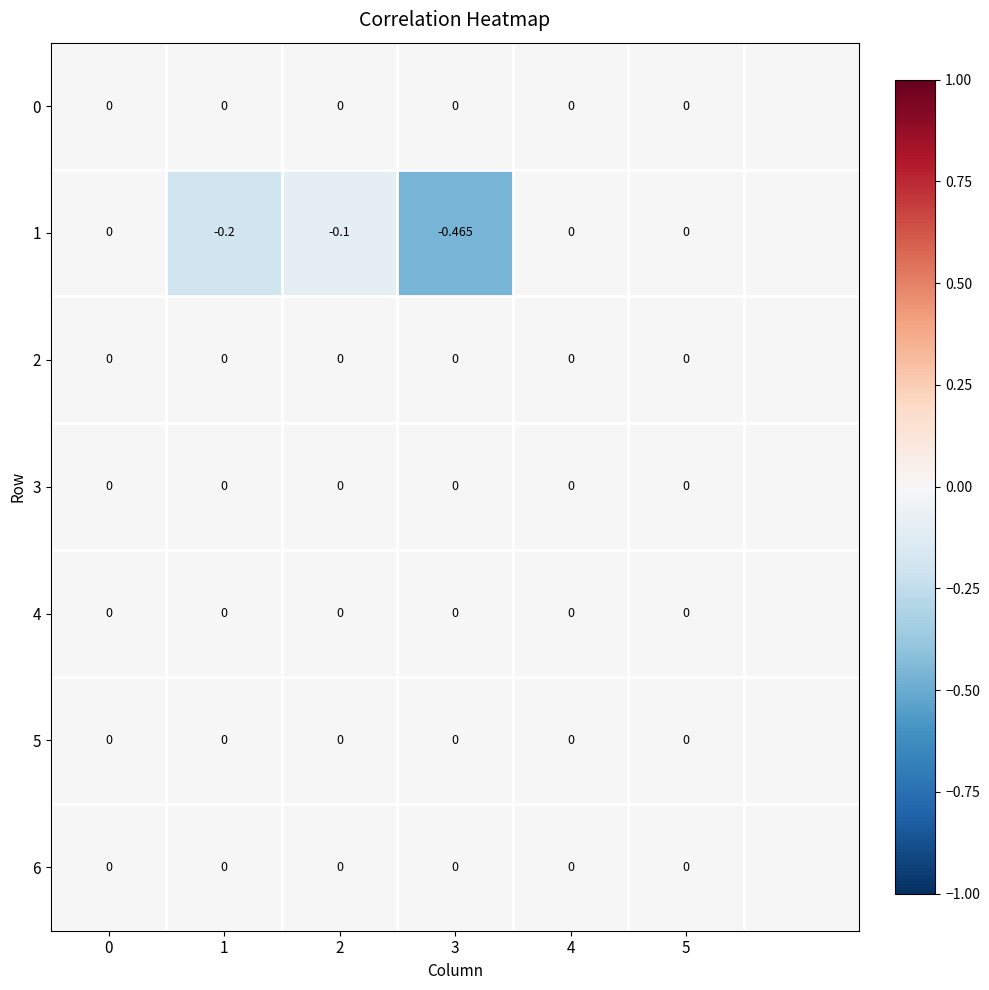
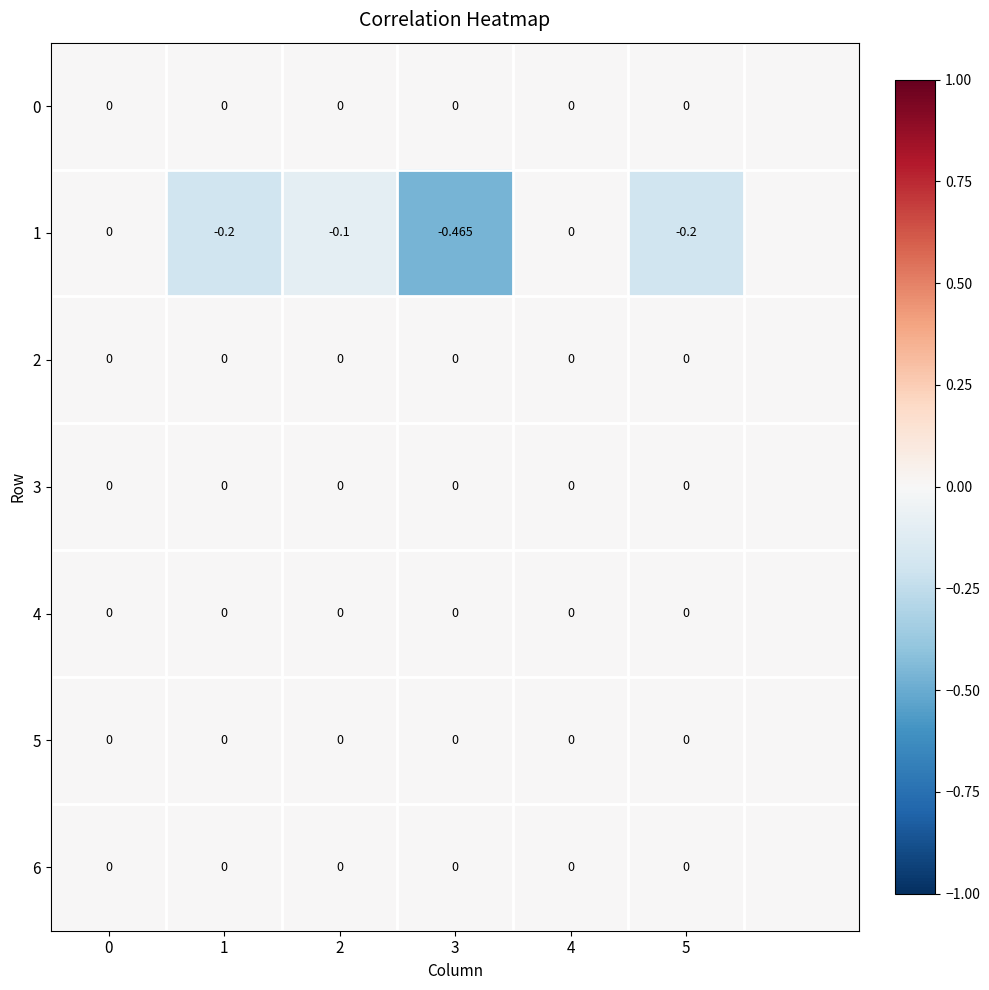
  {
    "0": {
      "0": 0,
      "1": 0,
      "2": 0,
      "3": 0,
      "4": 0,
      "5": 0
    },
    "1": {
      "0": 0,
      "1": -0.2,
      "2": -0.1,
      "3": -0.465,
      "4": 0,
-     "5": 0
+     "5": -0.2
    },
    "2": {
      "0": 0,
      "1": 0,
      "2": 0,
      "3": 0,
      "4": 0,
      "5": 0
    },
    "3": {
      "0": 0,
      "1": 0,
      "2": 0,
      "3": 0,
      "4": 0,
      "5": 0
    },
    "4": {
      "0": 0,
      "1": 0,
      "2": 0,
      "3": 0,
      "4": 0,
      "5": 0
    },
    "5": {
      "0": 0,
      "1": 0,
      "2": 0,
      "3": 0,
      "4": 0,
      "5": 0
    },
    "6": {
      "0": 0,
      "1": 0,
      "2": 0,
      "3": 0,
      "4": 0,
      "5": 0
    }
  }
